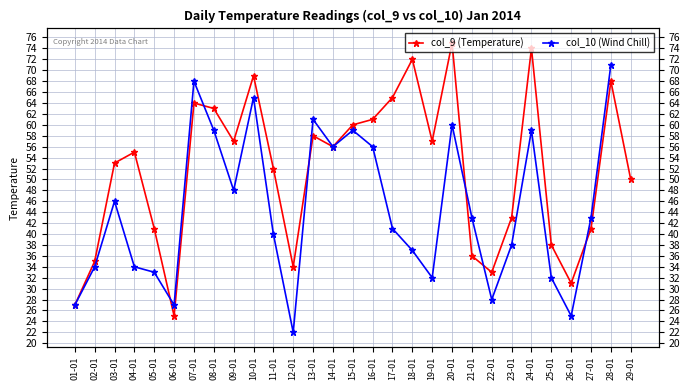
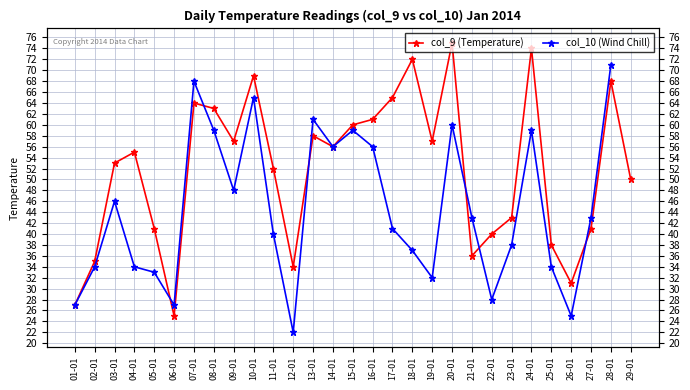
  {
    "col_9 (Temperature)": {
      "02-01": 35,
      "03-01": 53,
      "04-01": 55,
      "05-01": 41,
      "06-01": 25,
      "07-01": 64,
      "08-01": 63,
      "09-01": 57,
      "10-01": 69,
      "11-01": 52,
      "12-01": 34,
      "13-01": 58,
      "15-01": 60,
      "16-01": 61,
      "17-01": 65,
      "18-01": 72,
      "19-01": 57,
      "21-01": 36,
-     "22-01": 33,
+     "22-01": 40,
      "23-01": 43,
      "25-01": 38,
      "26-01": 31,
      "27-01": 41,
      "28-01": 68,
      "29-01": 50
    },
    "col_10 (Wind Chill)": {
      "02-01": 34,
      "03-01": 46,
      "04-01": 34,
      "05-01": 33,
      "06-01": 27,
      "07-01": 68,
      "08-01": 59,
      "09-01": 48,
      "10-01": 65,
      "11-01": 40,
      "12-01": 22,
      "13-01": 61,
      "15-01": 59,
      "16-01": 56,
      "17-01": 41,
      "18-01": 37,
      "19-01": 32,
      "20-01": 60,
      "21-01": 43,
      "22-01": 28,
      "23-01": 38,
      "24-01": 59,
-     "25-01": 32,
+     "25-01": 34,
      "26-01": 25,
      "27-01": 43,
      "28-01": 71
    }
  }
